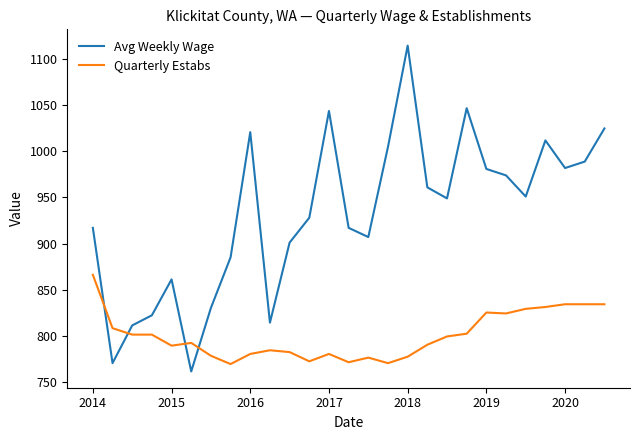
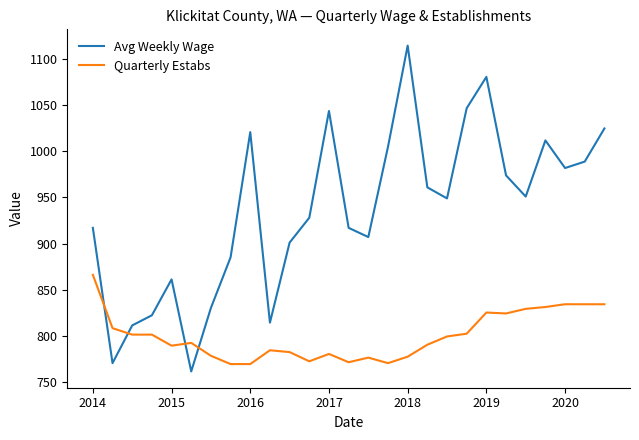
  {
    "Avg Weekly Wage": {
      "2014": 920,
      "2015": 860,
      "2016": 1020,
      "2017": 1040,
      "2018": 1120,
-     "2019": 980,
+     "2019": 1080,
      "2020": 980
    },
    "Quarterly Estabs": {
      "2014": 870,
      "2015": 790,
-     "2016": 780,
+     "2016": 770,
      "2017": 780,
      "2018": 780,
      "2019": 830,
      "2020": 830
    }
  }
